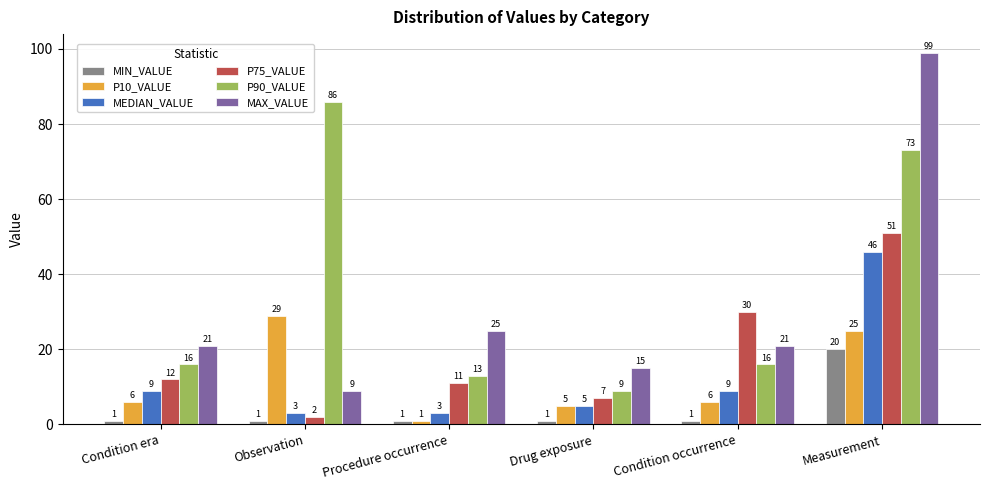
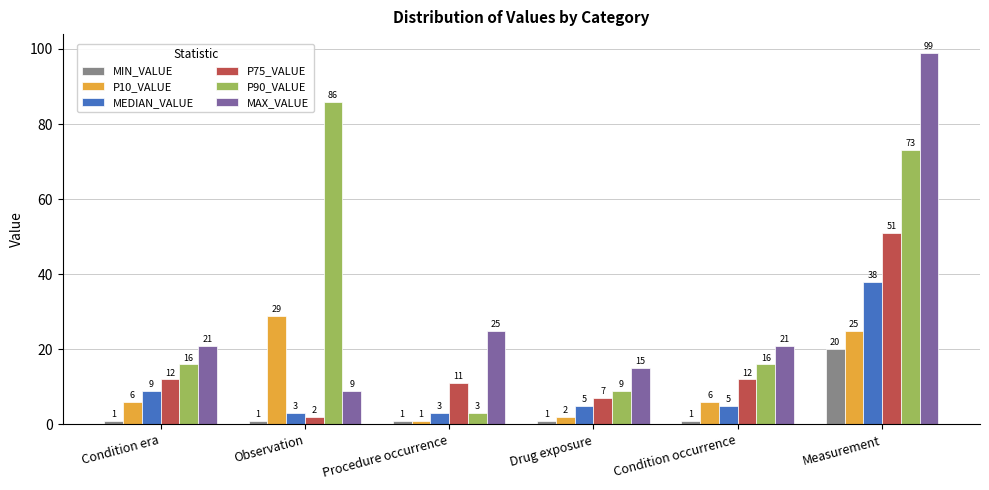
  {
    "P10_VALUE": {
      "Condition era": 6,
      "Observation": 29,
      "Procedure occurrence": 1,
-     "Drug exposure": 5,
+     "Drug exposure": 2,
      "Condition occurrence": 6,
      "Measurement": 25
    },
    "MEDIAN_VALUE": {
      "Condition era": 9,
      "Observation": 3,
      "Procedure occurrence": 3,
      "Drug exposure": 5,
-     "Condition occurrence": 9,
-     "Measurement": 46
+     "Condition occurrence": 5,
+     "Measurement": 38
    },
    "P75_VALUE": {
      "Condition era": 12,
      "Observation": 2,
      "Procedure occurrence": 11,
      "Drug exposure": 7,
-     "Condition occurrence": 30,
+     "Condition occurrence": 12,
      "Measurement": 51
    },
    "P90_VALUE": {
      "Condition era": 16,
      "Observation": 86,
-     "Procedure occurrence": 13,
+     "Procedure occurrence": 3,
      "Drug exposure": 9,
      "Condition occurrence": 16,
      "Measurement": 73
    }
  }
